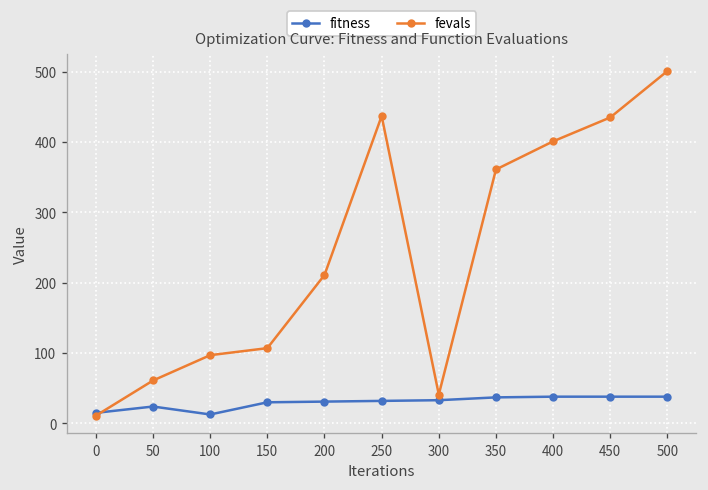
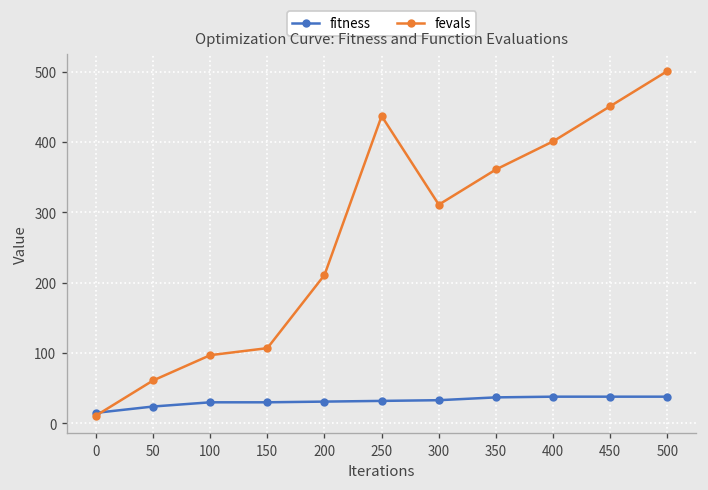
  {
    "fitness": {
      "50": 20,
-     "100": 10,
+     "100": 30,
      "150": 30,
      "200": 30,
      "250": 30,
      "300": 30,
      "350": 40,
      "400": 40,
      "450": 40,
      "500": 40
    },
    "fevals": {
      "50": 60,
      "100": 100,
      "150": 110,
      "200": 210,
      "250": 440,
-     "300": 40,
+     "300": 310,
      "350": 360,
      "400": 400,
-     "450": 440,
+     "450": 450,
      "500": 500
    }
  }
